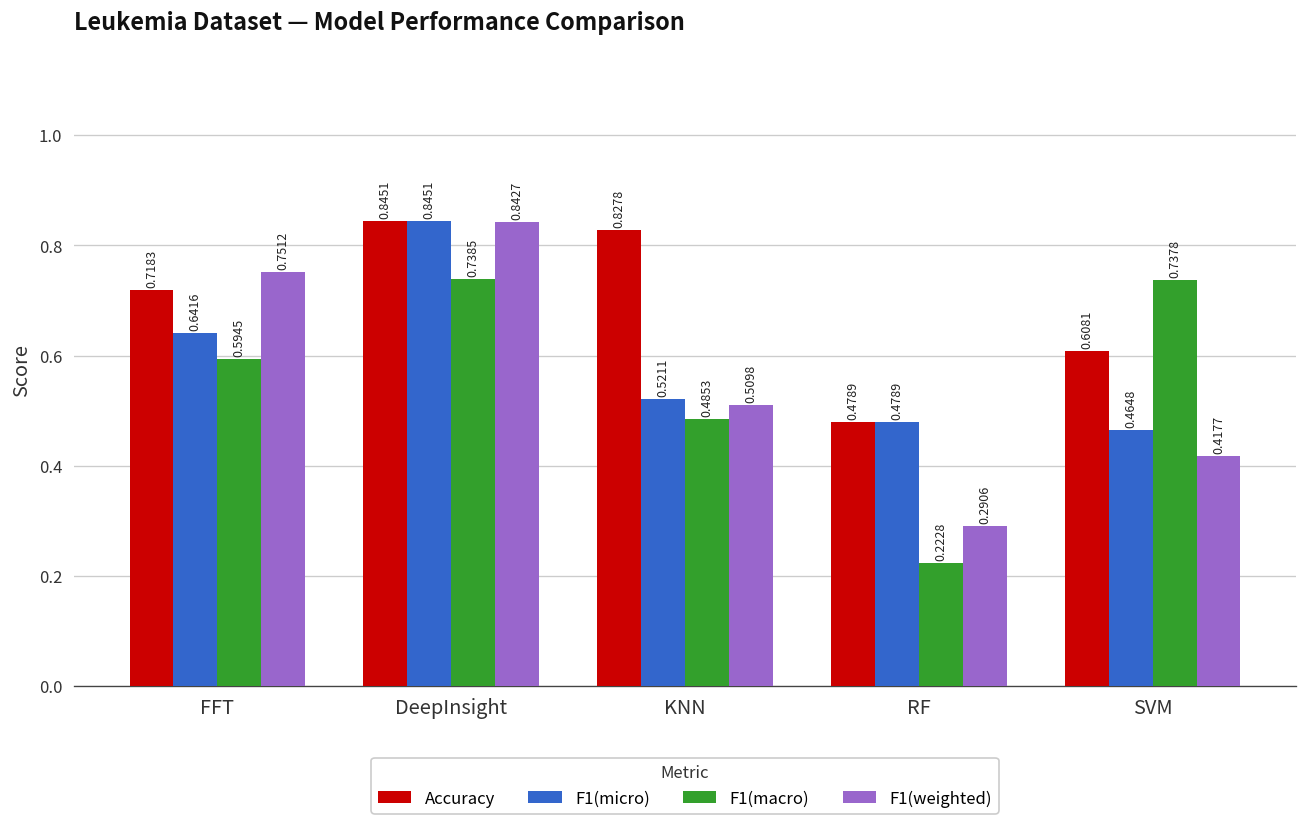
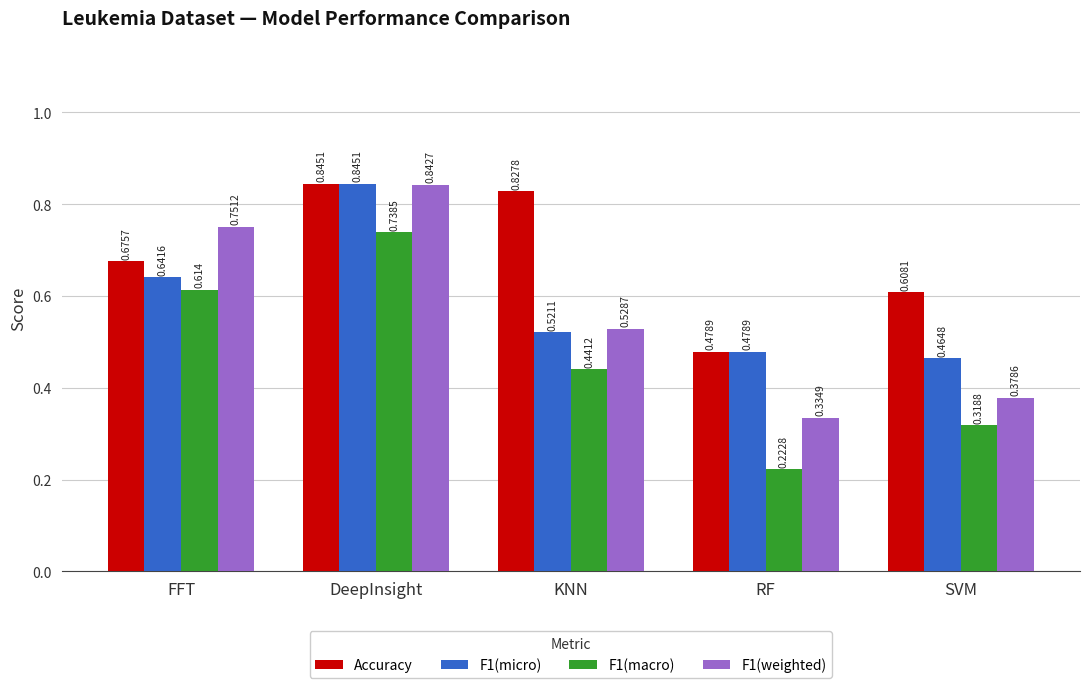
  {
    "Accuracy": {
-     "FFT": 0.7183,
+     "FFT": 0.6757,
      "DeepInsight": 0.8451,
      "KNN": 0.8278,
      "RF": 0.4789,
      "SVM": 0.6081
    },
    "F1(micro)": {
      "FFT": 0.6416,
      "DeepInsight": 0.8451,
      "KNN": 0.5211,
      "RF": 0.4789,
      "SVM": 0.4648
    },
    "F1(macro)": {
-     "FFT": 0.5945,
+     "FFT": 0.614,
      "DeepInsight": 0.7385,
-     "KNN": 0.4853,
+     "KNN": 0.4412,
      "RF": 0.2228,
-     "SVM": 0.7378
+     "SVM": 0.3188
    },
    "F1(weighted)": {
      "FFT": 0.7512,
      "DeepInsight": 0.8427,
-     "KNN": 0.5098,
-     "RF": 0.2906,
-     "SVM": 0.4177
+     "KNN": 0.5287,
+     "RF": 0.3349,
+     "SVM": 0.3786
    }
  }
